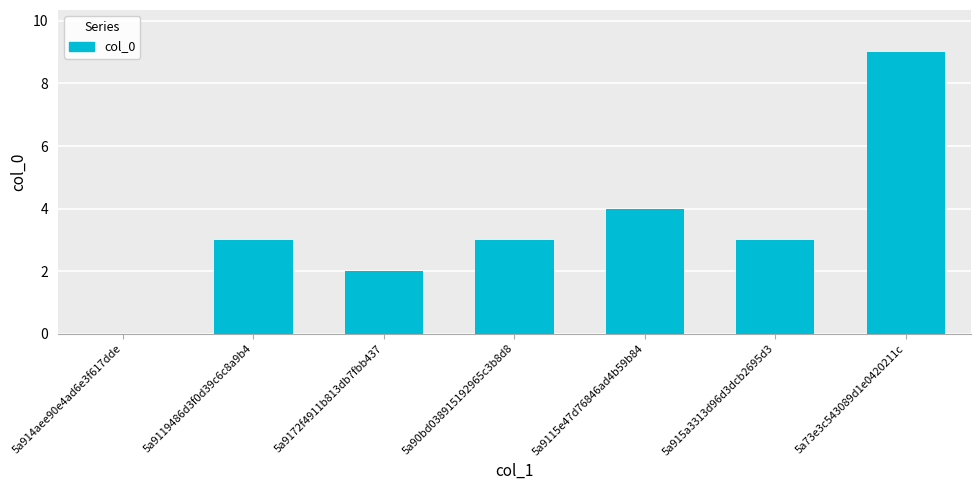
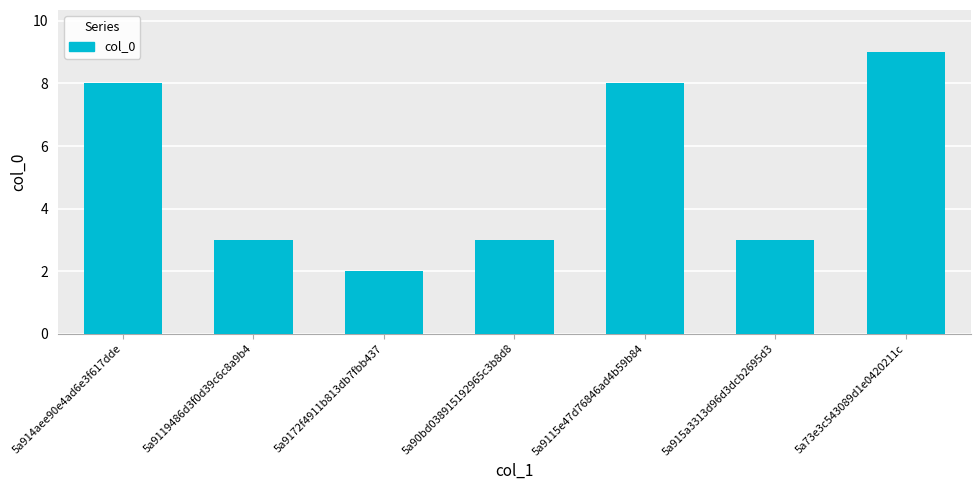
  {
-   "5a914aee90e4ad6e3f617dde": 0,
+   "5a914aee90e4ad6e3f617dde": 8,
    "5a9119486d3f0d39c6c8a9b4": 3,
    "5a9172f4911b813db7fbb437": 2,
    "5a90bd038915192965c3b8d8": 3,
-   "5a9115e47d76846ad4b59b84": 4,
+   "5a9115e47d76846ad4b59b84": 8,
    "5a915a3313d96d3dcb2695d3": 3,
    "5a73e3c543089d1e0420211c": 9
  }
